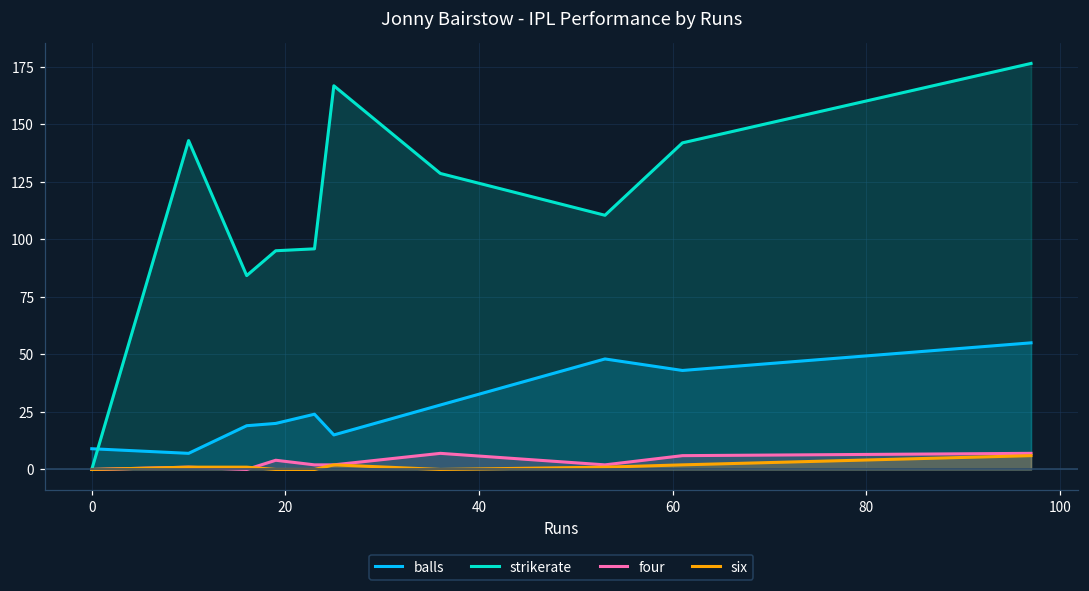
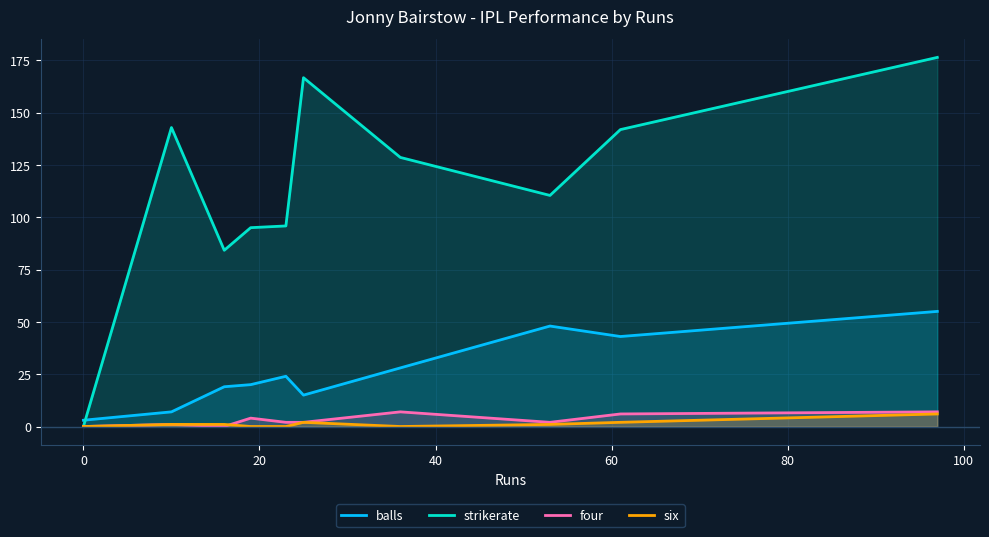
  {
    "balls": {
-     "0": 9
+     "0": 3
    }
  }
